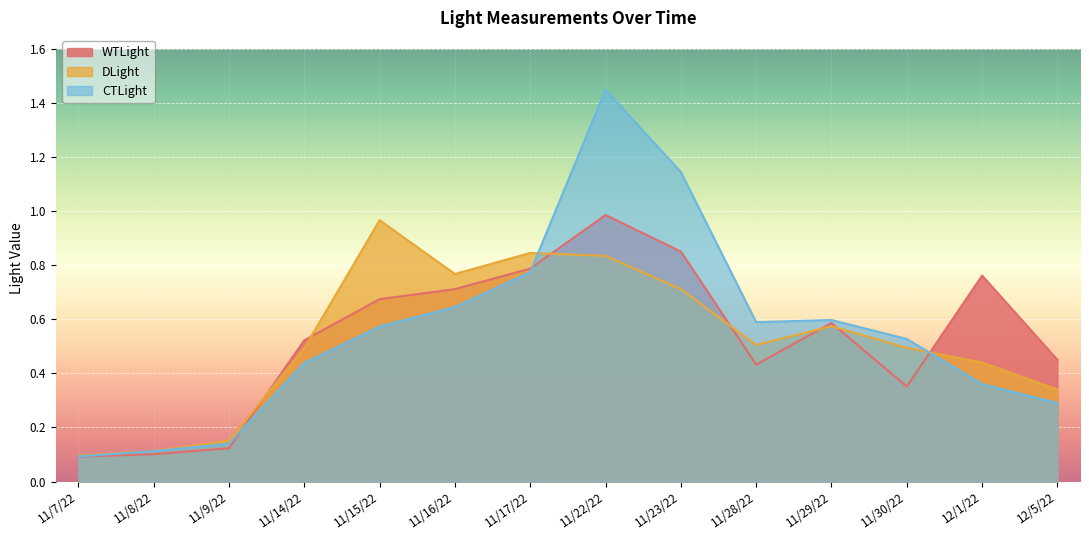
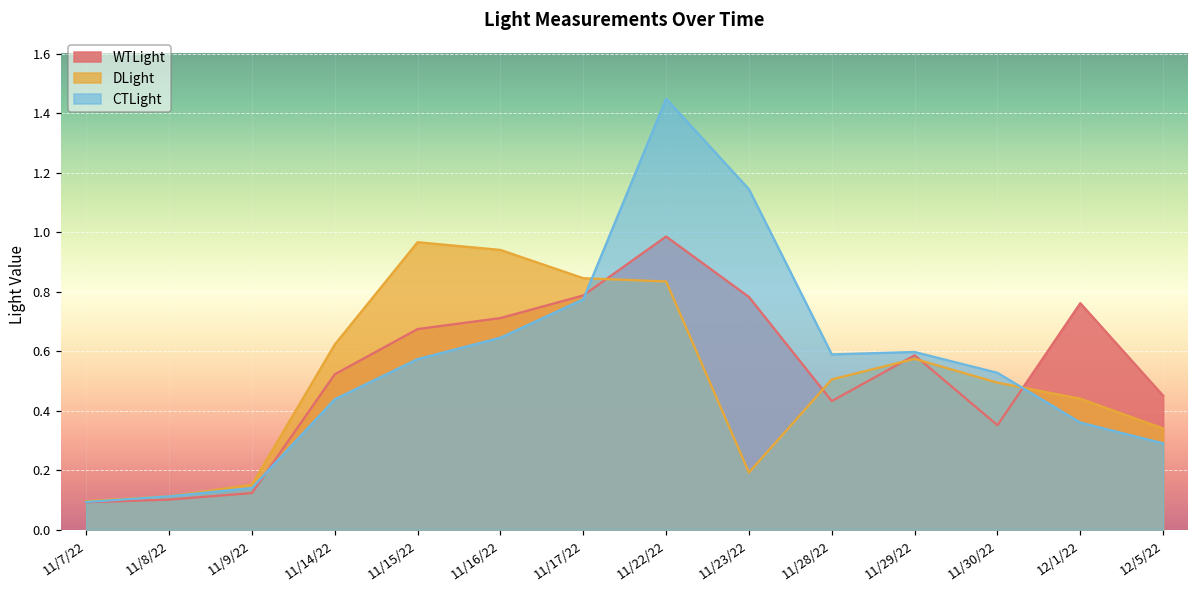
  {
    "WTLight": {
      "11/8/22": 0.10,
      "11/9/22": 0.12,
      "11/14/22": 0.52,
      "11/15/22": 0.67,
      "11/16/22": 0.71,
      "11/17/22": 0.79,
      "11/22/22": 0.99,
-     "11/23/22": 0.85,
+     "11/23/22": 0.78,
      "11/28/22": 0.43,
      "11/29/22": 0.59,
      "11/30/22": 0.35,
      "12/1/22": 0.76,
      "12/5/22": 0.45
    },
    "DLight": {
      "11/9/22": 0.15,
-     "11/14/22": 0.49,
+     "11/14/22": 0.62,
      "11/15/22": 0.97,
-     "11/16/22": 0.77,
+     "11/16/22": 0.94,
      "11/17/22": 0.85,
      "11/22/22": 0.83,
-     "11/23/22": 0.71,
+     "11/23/22": 0.19,
      "11/28/22": 0.51,
      "11/29/22": 0.57,
      "11/30/22": 0.49,
      "12/1/22": 0.44,
      "12/5/22": 0.34
    },
    "CTLight": {
      "11/9/22": 0.14,
      "11/14/22": 0.44,
      "11/15/22": 0.57,
      "11/16/22": 0.65,
      "11/17/22": 0.77,
      "11/22/22": 1.45,
      "11/23/22": 1.14,
      "11/28/22": 0.59,
      "11/29/22": 0.60,
      "11/30/22": 0.53,
      "12/1/22": 0.36,
      "12/5/22": 0.29
    }
  }
